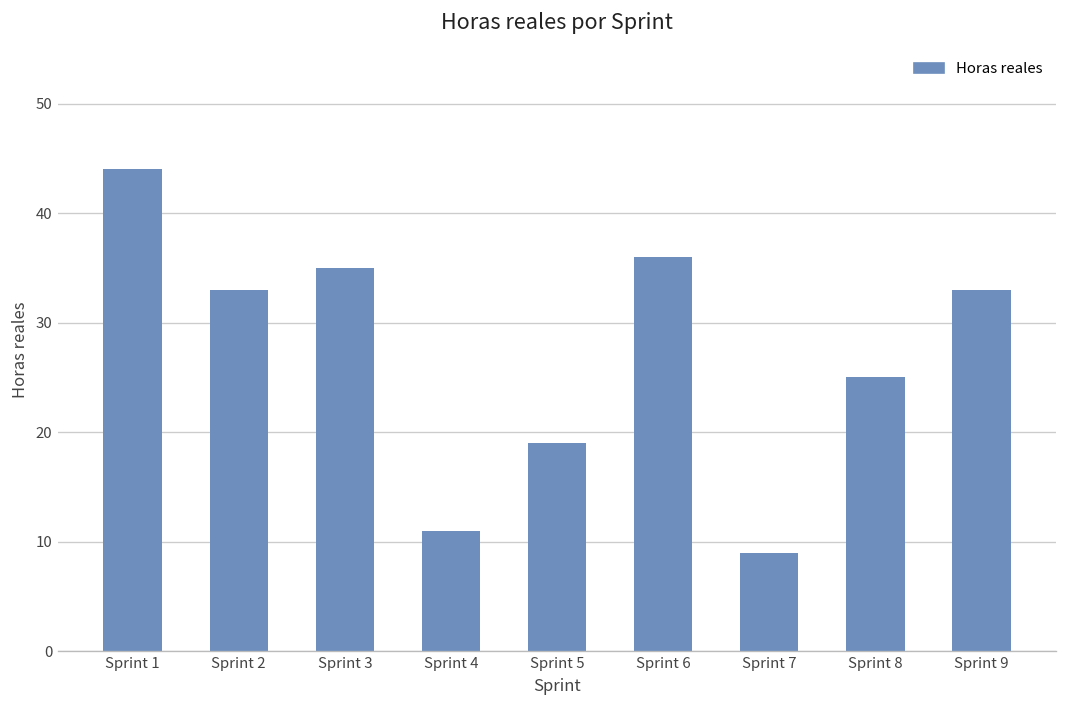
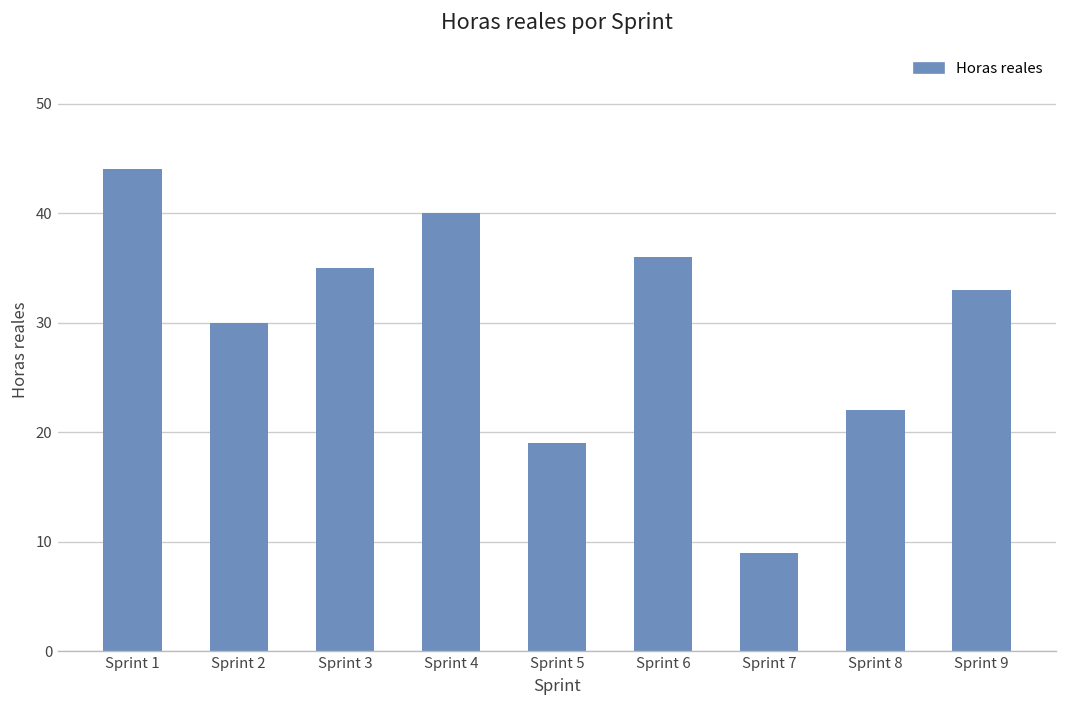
  {
    "Sprint 1": 44,
-   "Sprint 2": 33,
+   "Sprint 2": 30,
    "Sprint 3": 35,
-   "Sprint 4": 11,
+   "Sprint 4": 40,
    "Sprint 5": 19,
    "Sprint 6": 36,
    "Sprint 7": 9,
-   "Sprint 8": 25,
+   "Sprint 8": 22,
    "Sprint 9": 33
  }
